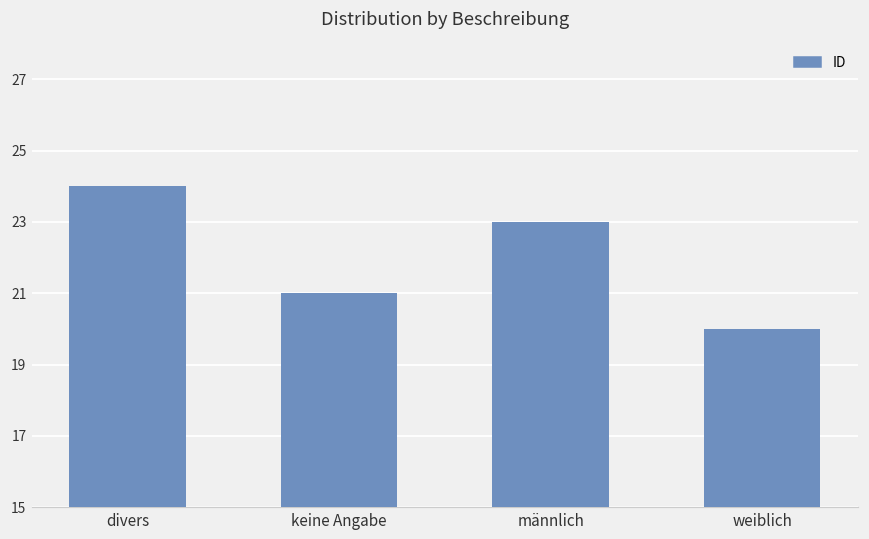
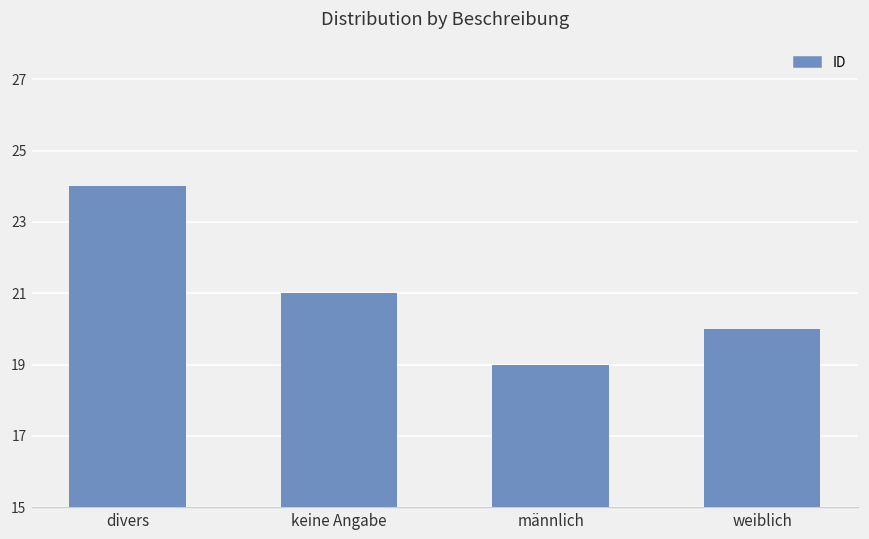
  {
    "divers": 24,
    "keine Angabe": 21,
-   "männlich": 23,
+   "männlich": 19,
    "weiblich": 20
  }
